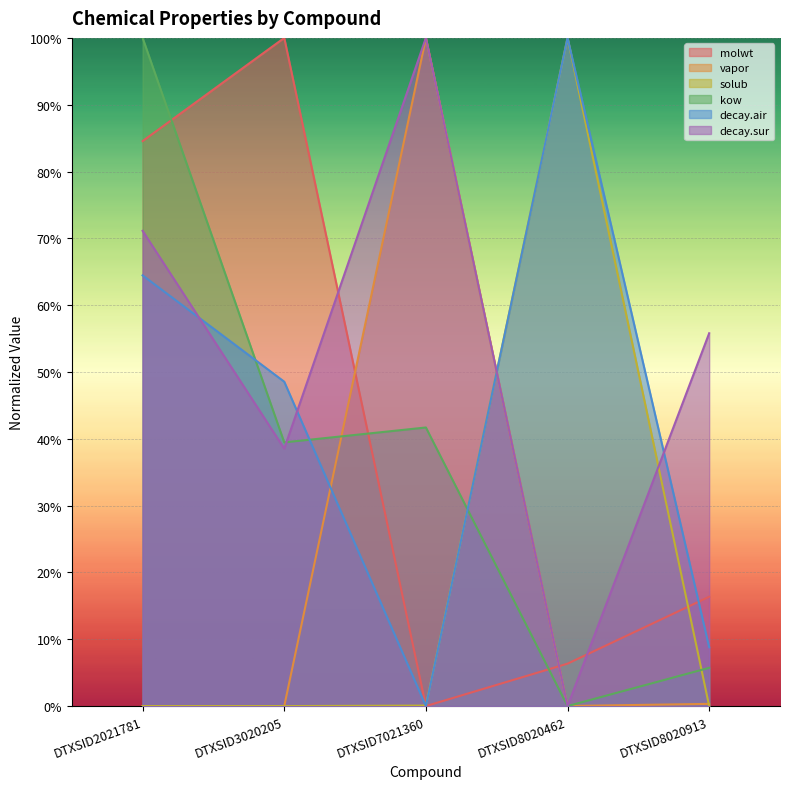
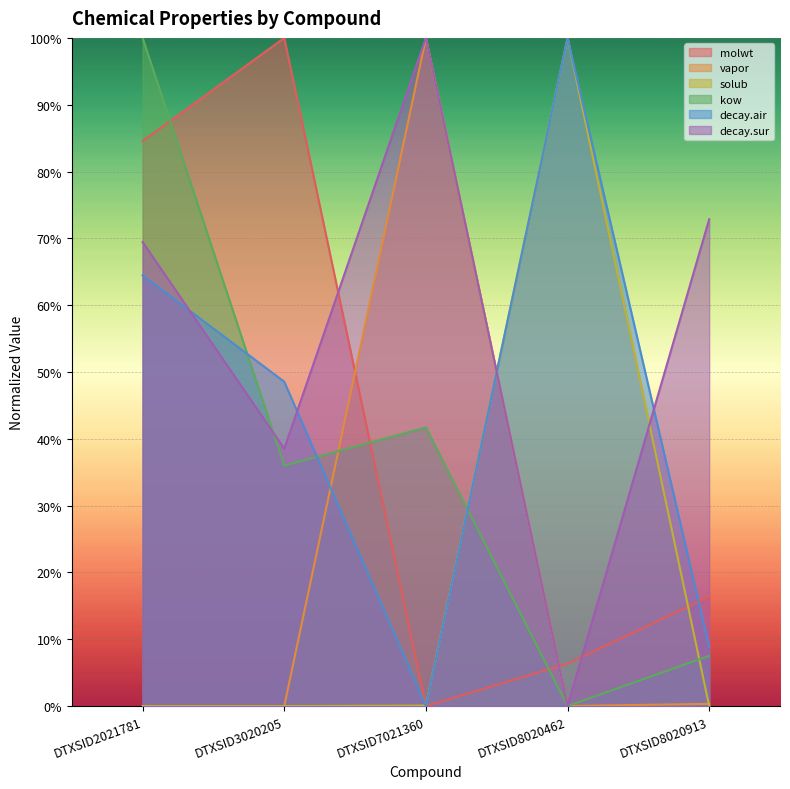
  {
    "kow": {
      "DTXSID2021781": "100%",
-     "DTXSID3020205": "39%",
+     "DTXSID3020205": "36%",
      "DTXSID7021360": "42%",
-     "DTXSID8020913": "6%"
+     "DTXSID8020913": "8%"
    },
    "decay.air": {
      "DTXSID2021781": "64%",
      "DTXSID3020205": "49%",
      "DTXSID8020913": "9%"
    },
    "decay.sur": {
-     "DTXSID2021781": "71%",
+     "DTXSID2021781": "69%",
      "DTXSID3020205": "39%",
-     "DTXSID8020913": "56%"
+     "DTXSID8020913": "73%"
    }
  }
